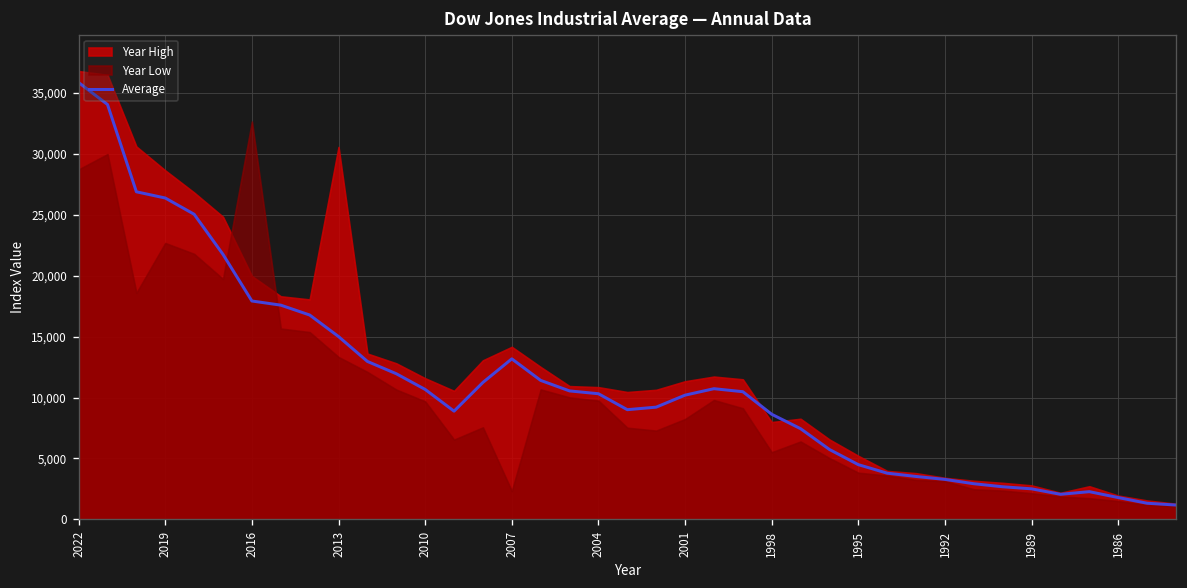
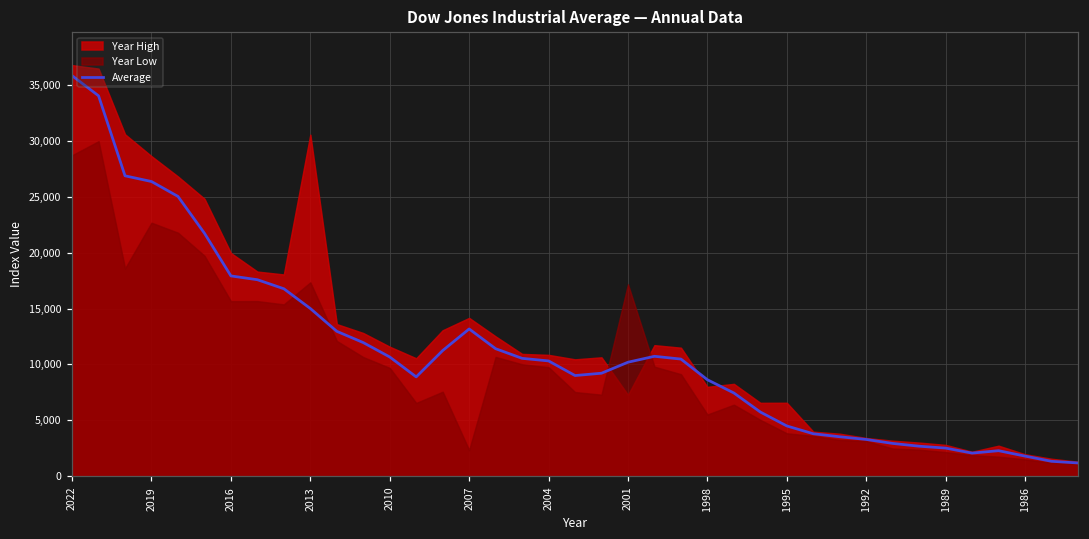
  {
    "Average": {
      "2022": "35,900",
      "2019": "26,400",
      "2016": "17,900",
      "2013": "15,000",
      "2010": "10,700",
      "2007": "13,200",
      "2004": "10,300",
      "2001": "10,200",
      "1998": "8,600",
      "1995": "4,500",
      "1989": "2,500"
    },
    "Year High": {
      "2022": "36,800",
      "2019": "28,600",
      "2016": "20,000",
      "2013": "30,600",
      "2010": "11,600",
      "2007": "14,200",
      "2004": "10,900",
-     "2001": "11,300",
+     "2001": "7,300",
      "1998": "8,000",
-     "1995": "5,200",
+     "1995": "6,600",
      "1989": "2,800"
    },
    "Year Low": {
      "2022": "28,700",
      "2019": "22,700",
-     "2016": "32,700",
-     "2013": "13,300",
+     "2016": "15,700",
+     "2013": "17,300",
      "2010": "9,700",
      "2007": "2,300",
      "2004": "9,700",
-     "2001": "8,200",
+     "2001": "17,200",
      "1998": "5,500",
      "1995": "3,800",
      "1989": "2,100",
      "1986": "1,500"
    }
  }
